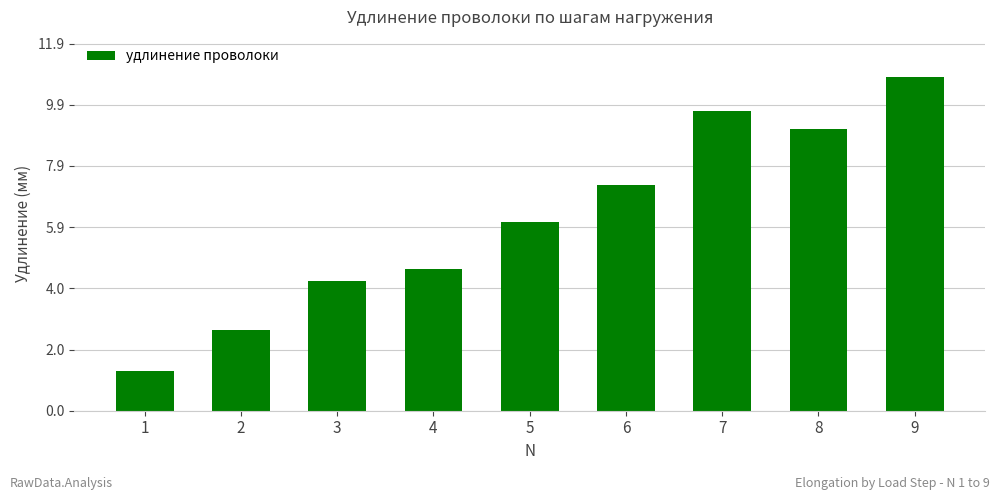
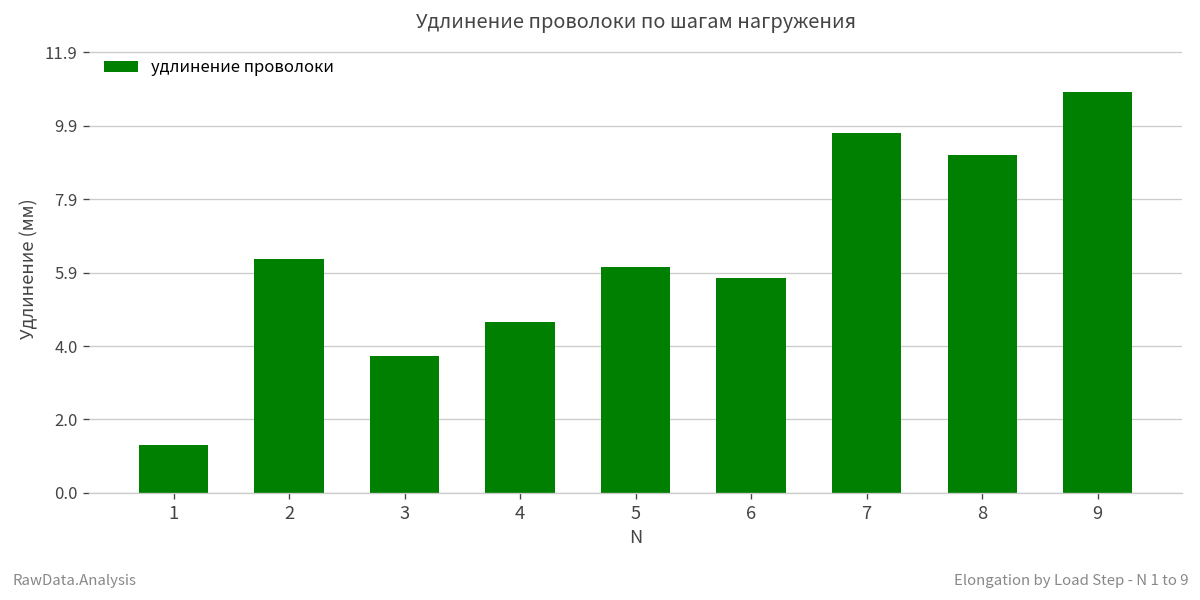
  {
    "1": 1.3,
-   "2": 2.6,
-   "3": 4.2,
+   "2": 6.3,
+   "3": 3.7,
    "4": 4.6,
    "5": 6.1,
-   "6": 7.3,
+   "6": 5.8,
    "7": 9.7,
    "8": 9.1,
    "9": 10.8
  }
